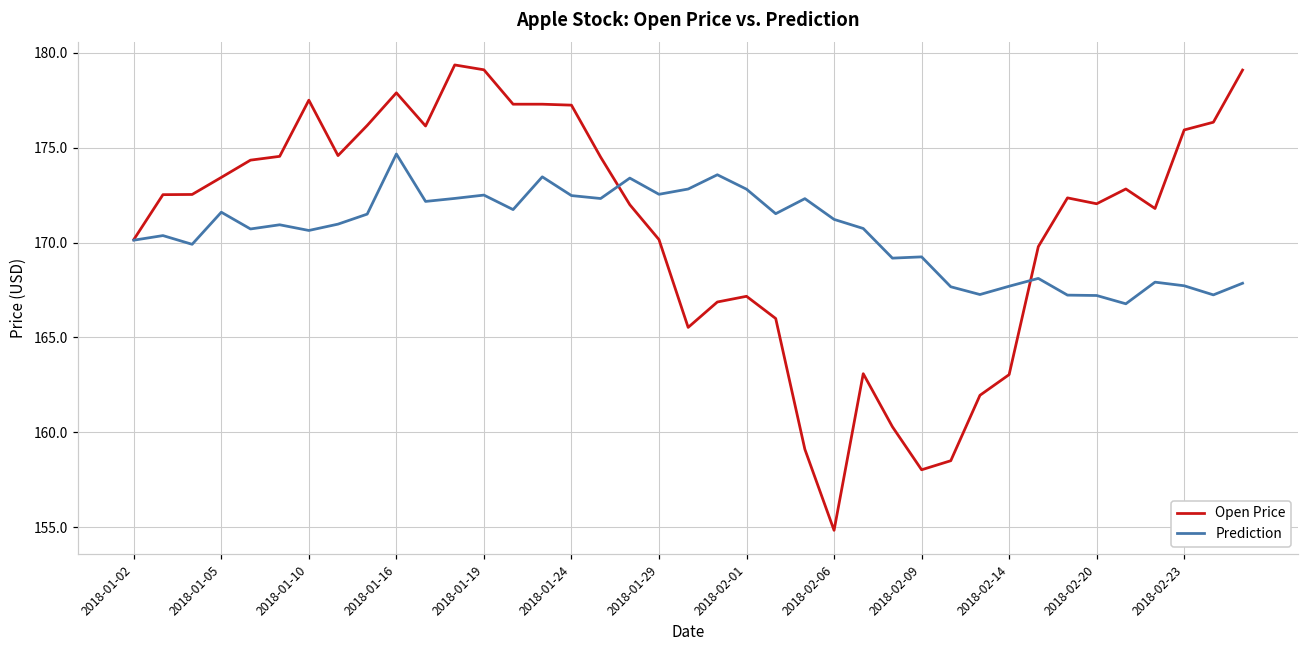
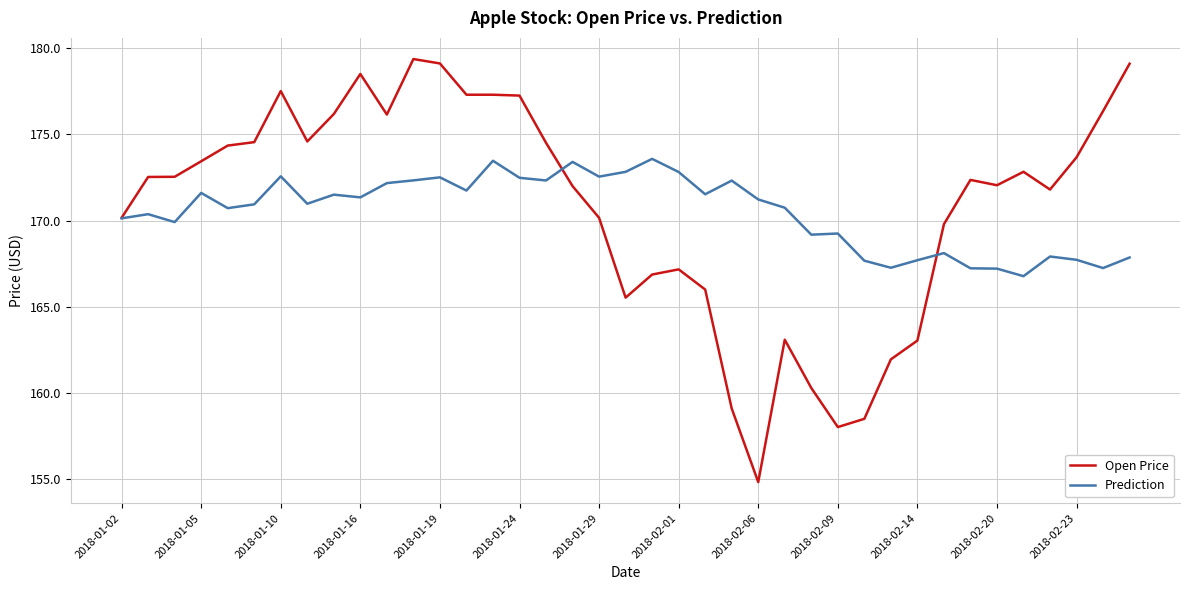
  {
    "Open Price": {
      "2018-01-05": 173.4,
      "2018-01-10": 177.5,
-     "2018-01-16": 177.9,
+     "2018-01-16": 178.5,
      "2018-01-19": 179.1,
      "2018-01-24": 177.3,
      "2018-01-29": 170.2,
      "2018-02-01": 167.2,
      "2018-02-06": 154.8,
      "2018-02-09": 158.0,
      "2018-02-14": 163.0,
      "2018-02-20": 172.1,
-     "2018-02-23": 175.9
+     "2018-02-23": 173.7
    },
    "Prediction": {
      "2018-01-05": 171.6,
-     "2018-01-10": 170.6,
-     "2018-01-16": 174.7,
+     "2018-01-10": 172.6,
+     "2018-01-16": 171.3,
      "2018-01-19": 172.5,
      "2018-01-24": 172.5,
      "2018-01-29": 172.5,
      "2018-02-01": 172.8,
      "2018-02-06": 171.2,
      "2018-02-09": 169.2,
      "2018-02-14": 167.7,
      "2018-02-20": 167.2,
      "2018-02-23": 167.7
    }
  }
